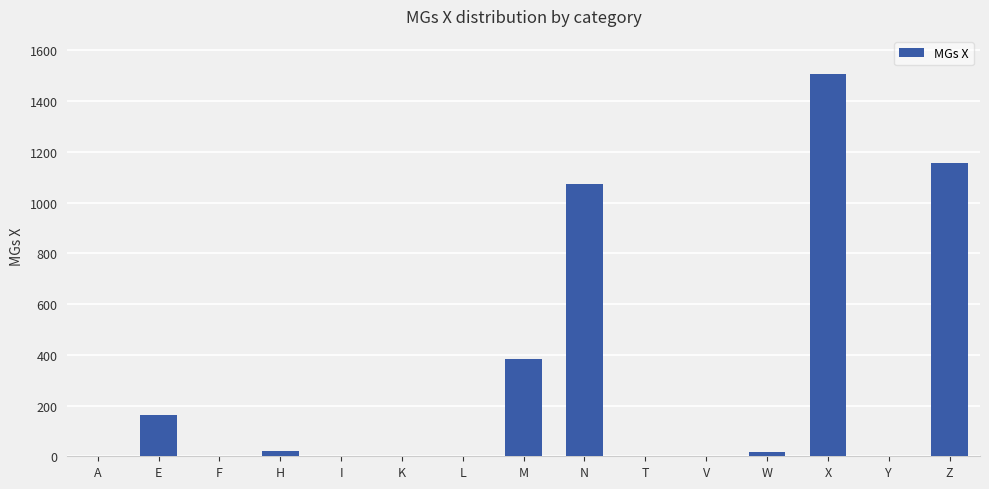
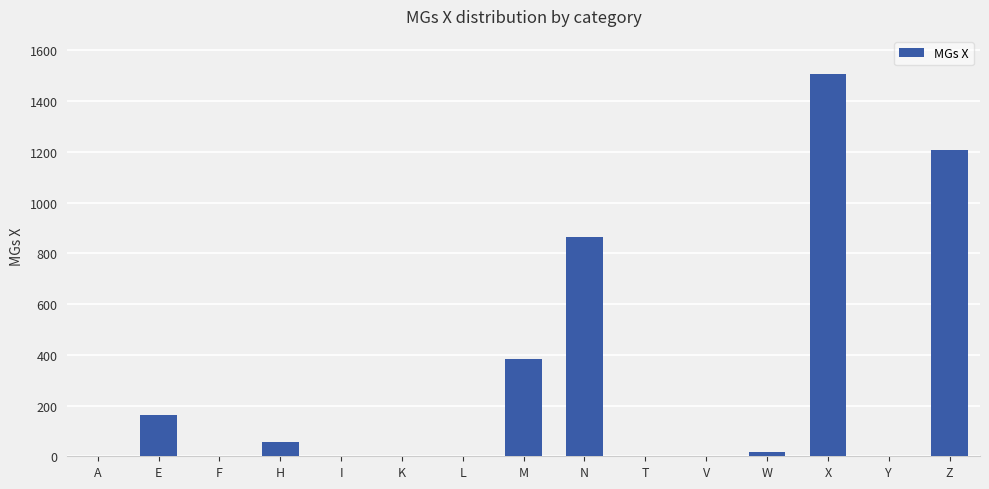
  {
    "A": 0,
    "E": 160,
    "F": 0,
-   "H": 20,
+   "H": 60,
    "I": 0,
    "K": 0,
    "L": 0,
    "M": 380,
-   "N": 1070,
+   "N": 860,
    "T": 0,
    "V": 0,
    "W": 20,
    "X": 1510,
    "Y": 0,
-   "Z": 1160
+   "Z": 1210
  }
